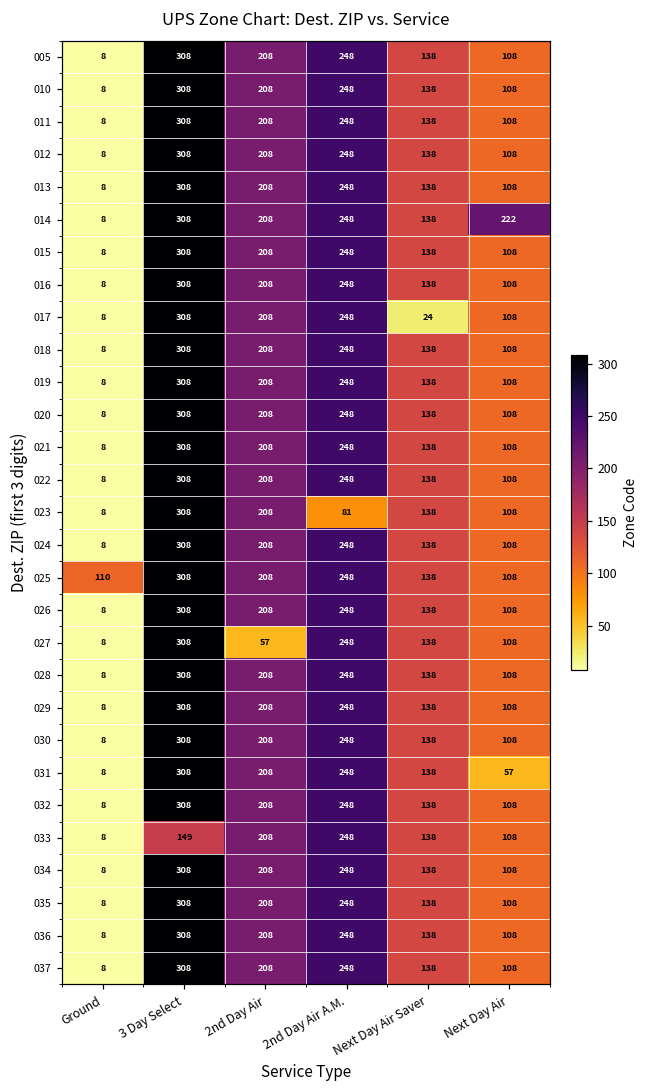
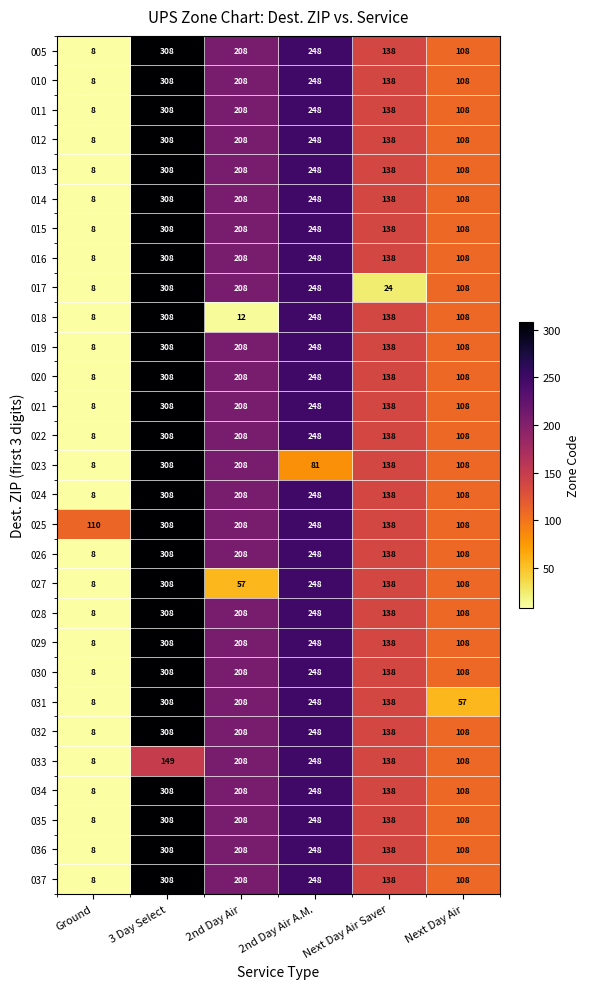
  {
    "005": {
      "Ground": 8,
      "3 Day Select": 308,
      "2nd Day Air": 208,
      "2nd Day Air A.M.": 248,
      "Next Day Air Saver": 138,
      "Next Day Air": 108
    },
    "010": {
      "Ground": 8,
      "3 Day Select": 308,
      "2nd Day Air": 208,
      "2nd Day Air A.M.": 248,
      "Next Day Air Saver": 138,
      "Next Day Air": 108
    },
    "011": {
      "Ground": 8,
      "3 Day Select": 308,
      "2nd Day Air": 208,
      "2nd Day Air A.M.": 248,
      "Next Day Air Saver": 138,
      "Next Day Air": 108
    },
    "012": {
      "Ground": 8,
      "3 Day Select": 308,
      "2nd Day Air": 208,
      "2nd Day Air A.M.": 248,
      "Next Day Air Saver": 138,
      "Next Day Air": 108
    },
    "013": {
      "Ground": 8,
      "3 Day Select": 308,
      "2nd Day Air": 208,
      "2nd Day Air A.M.": 248,
      "Next Day Air Saver": 138,
      "Next Day Air": 108
    },
    "014": {
      "Ground": 8,
      "3 Day Select": 308,
      "2nd Day Air": 208,
      "2nd Day Air A.M.": 248,
      "Next Day Air Saver": 138,
-     "Next Day Air": 222
+     "Next Day Air": 108
    },
    "015": {
      "Ground": 8,
      "3 Day Select": 308,
      "2nd Day Air": 208,
      "2nd Day Air A.M.": 248,
      "Next Day Air Saver": 138,
      "Next Day Air": 108
    },
    "016": {
      "Ground": 8,
      "3 Day Select": 308,
      "2nd Day Air": 208,
      "2nd Day Air A.M.": 248,
      "Next Day Air Saver": 138,
      "Next Day Air": 108
    },
    "017": {
      "Ground": 8,
      "3 Day Select": 308,
      "2nd Day Air": 208,
      "2nd Day Air A.M.": 248,
      "Next Day Air Saver": 24,
      "Next Day Air": 108
    },
    "018": {
      "Ground": 8,
      "3 Day Select": 308,
-     "2nd Day Air": 208,
+     "2nd Day Air": 12,
      "2nd Day Air A.M.": 248,
      "Next Day Air Saver": 138,
      "Next Day Air": 108
    },
    "019": {
      "Ground": 8,
      "3 Day Select": 308,
      "2nd Day Air": 208,
      "2nd Day Air A.M.": 248,
      "Next Day Air Saver": 138,
      "Next Day Air": 108
    },
    "020": {
      "Ground": 8,
      "3 Day Select": 308,
      "2nd Day Air": 208,
      "2nd Day Air A.M.": 248,
      "Next Day Air Saver": 138,
      "Next Day Air": 108
    },
    "021": {
      "Ground": 8,
      "3 Day Select": 308,
      "2nd Day Air": 208,
      "2nd Day Air A.M.": 248,
      "Next Day Air Saver": 138,
      "Next Day Air": 108
    },
    "022": {
      "Ground": 8,
      "3 Day Select": 308,
      "2nd Day Air": 208,
      "2nd Day Air A.M.": 248,
      "Next Day Air Saver": 138,
      "Next Day Air": 108
    },
    "023": {
      "Ground": 8,
      "3 Day Select": 308,
      "2nd Day Air": 208,
      "2nd Day Air A.M.": 81,
      "Next Day Air Saver": 138,
      "Next Day Air": 108
    },
    "024": {
      "Ground": 8,
      "3 Day Select": 308,
      "2nd Day Air": 208,
      "2nd Day Air A.M.": 248,
      "Next Day Air Saver": 138,
      "Next Day Air": 108
    },
    "025": {
      "Ground": 110,
      "3 Day Select": 308,
      "2nd Day Air": 208,
      "2nd Day Air A.M.": 248,
      "Next Day Air Saver": 138,
      "Next Day Air": 108
    },
    "026": {
      "Ground": 8,
      "3 Day Select": 308,
      "2nd Day Air": 208,
      "2nd Day Air A.M.": 248,
      "Next Day Air Saver": 138,
      "Next Day Air": 108
    },
    "027": {
      "Ground": 8,
      "3 Day Select": 308,
      "2nd Day Air": 57,
      "2nd Day Air A.M.": 248,
      "Next Day Air Saver": 138,
      "Next Day Air": 108
    },
    "028": {
      "Ground": 8,
      "3 Day Select": 308,
      "2nd Day Air": 208,
      "2nd Day Air A.M.": 248,
      "Next Day Air Saver": 138,
      "Next Day Air": 108
    },
    "029": {
      "Ground": 8,
      "3 Day Select": 308,
      "2nd Day Air": 208,
      "2nd Day Air A.M.": 248,
      "Next Day Air Saver": 138,
      "Next Day Air": 108
    },
    "030": {
      "Ground": 8,
      "3 Day Select": 308,
      "2nd Day Air": 208,
      "2nd Day Air A.M.": 248,
      "Next Day Air Saver": 138,
      "Next Day Air": 108
    },
    "031": {
      "Ground": 8,
      "3 Day Select": 308,
      "2nd Day Air": 208,
      "2nd Day Air A.M.": 248,
      "Next Day Air Saver": 138,
      "Next Day Air": 57
    },
    "032": {
      "Ground": 8,
      "3 Day Select": 308,
      "2nd Day Air": 208,
      "2nd Day Air A.M.": 248,
      "Next Day Air Saver": 138,
      "Next Day Air": 108
    },
    "033": {
      "Ground": 8,
      "3 Day Select": 149,
      "2nd Day Air": 208,
      "2nd Day Air A.M.": 248,
      "Next Day Air Saver": 138,
      "Next Day Air": 108
    },
    "034": {
      "Ground": 8,
      "3 Day Select": 308,
      "2nd Day Air": 208,
      "2nd Day Air A.M.": 248,
      "Next Day Air Saver": 138,
      "Next Day Air": 108
    },
    "035": {
      "Ground": 8,
      "3 Day Select": 308,
      "2nd Day Air": 208,
      "2nd Day Air A.M.": 248,
      "Next Day Air Saver": 138,
      "Next Day Air": 108
    },
    "036": {
      "Ground": 8,
      "3 Day Select": 308,
      "2nd Day Air": 208,
      "2nd Day Air A.M.": 248,
      "Next Day Air Saver": 138,
      "Next Day Air": 108
    },
    "037": {
      "Ground": 8,
      "3 Day Select": 308,
      "2nd Day Air": 208,
      "2nd Day Air A.M.": 248,
      "Next Day Air Saver": 138,
      "Next Day Air": 108
    }
  }
